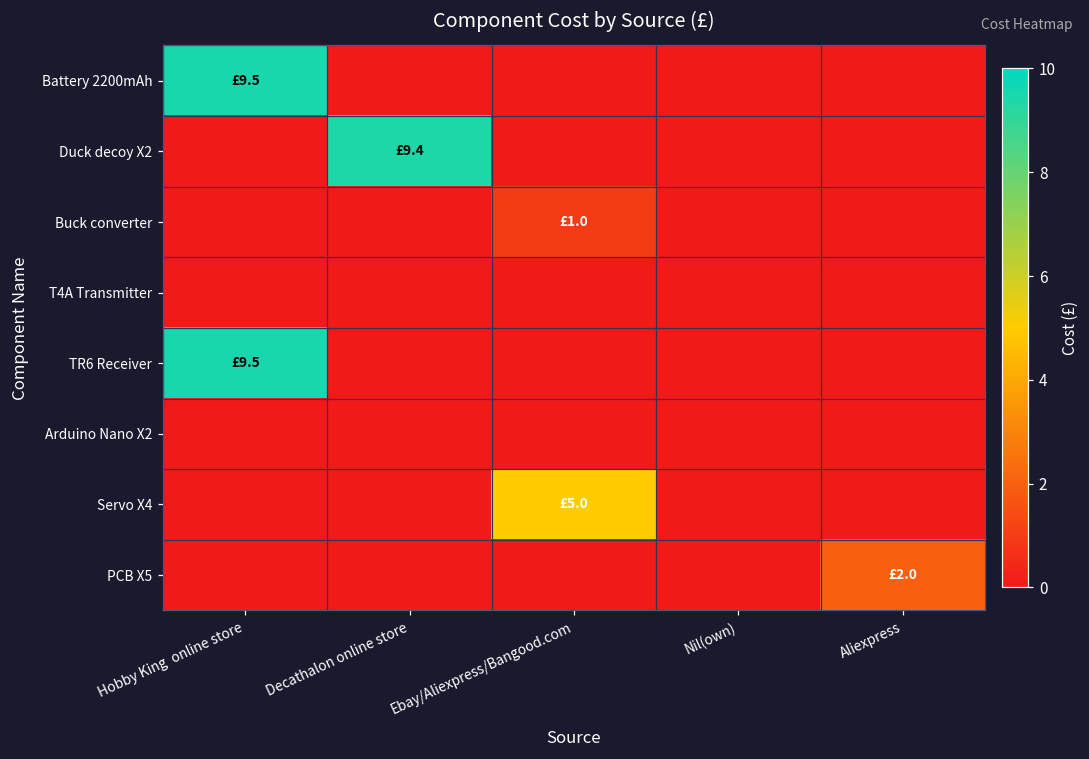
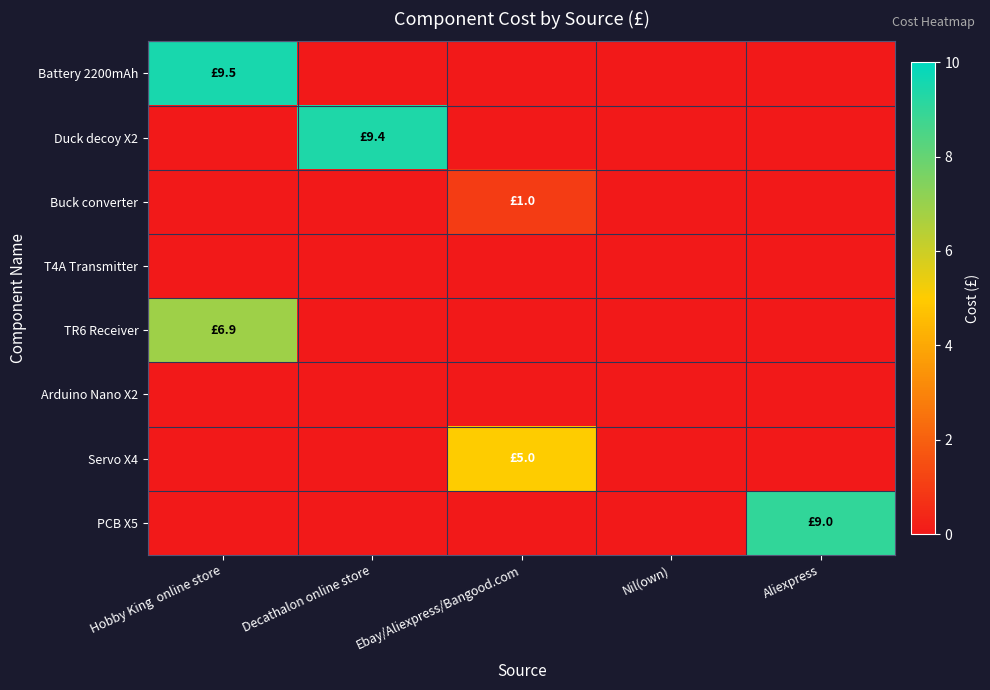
  {
    "Battery 2200mAh": {
      "Hobby King online store": "£9.5"
    },
    "Duck decoy X2": {
      "Decathalon online store": "£9.4"
    },
    "Buck converter": {
      "Ebay/Aliexpress/Bangood.com": "£1.0"
    },
    "TR6 Receiver": {
-     "Hobby King online store": "£9.5"
+     "Hobby King online store": "£6.9"
    },
    "Servo X4": {
      "Ebay/Aliexpress/Bangood.com": "£5.0"
    },
    "PCB X5": {
-     "Aliexpress": "£2.0"
+     "Aliexpress": "£9.0"
    }
  }
